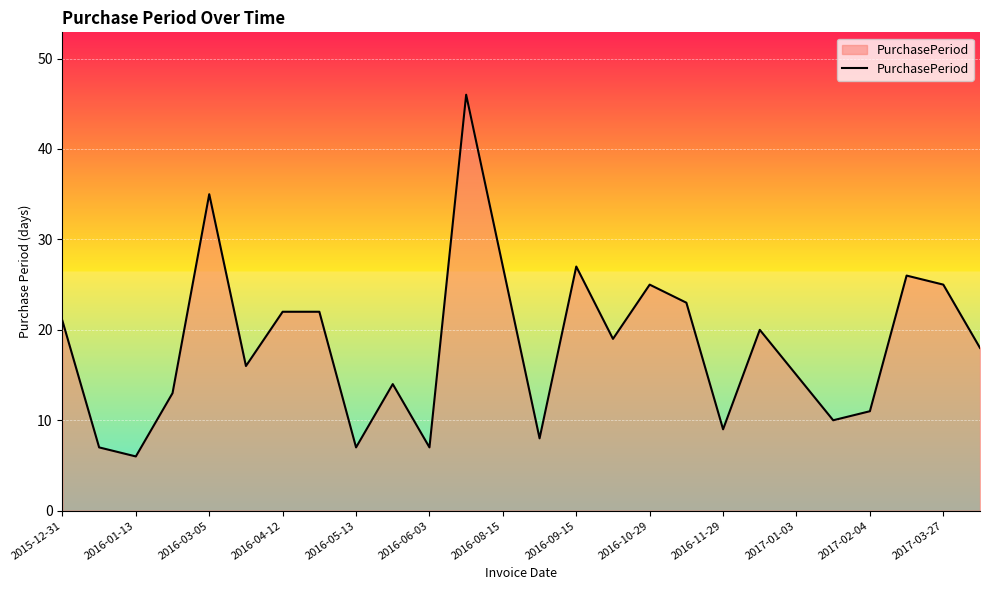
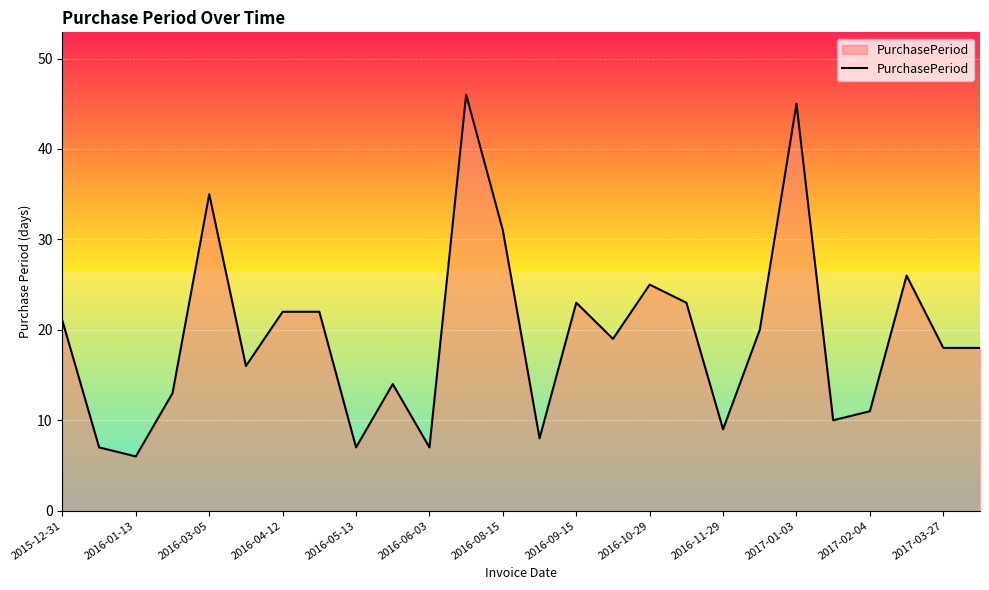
  {
    "2015-12-31": 21,
    "2016-01-13": 6,
    "2016-03-05": 35,
    "2016-04-12": 22,
    "2016-05-13": 7,
    "2016-06-03": 7,
-   "2016-08-15": 27,
-   "2016-09-15": 27,
+   "2016-08-15": 31,
+   "2016-09-15": 23,
    "2016-10-29": 25,
    "2016-11-29": 9,
-   "2017-01-03": 15,
+   "2017-01-03": 45,
    "2017-02-04": 11,
-   "2017-03-27": 25
+   "2017-03-27": 18
  }
